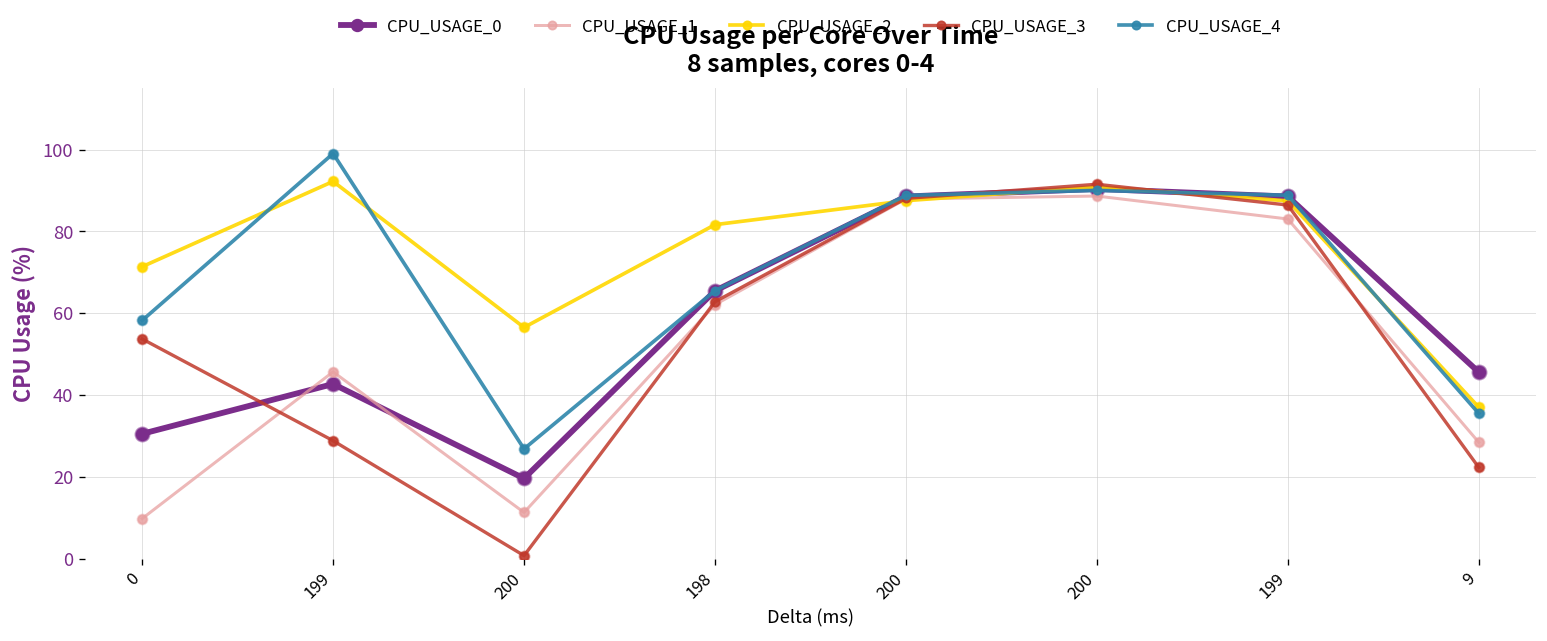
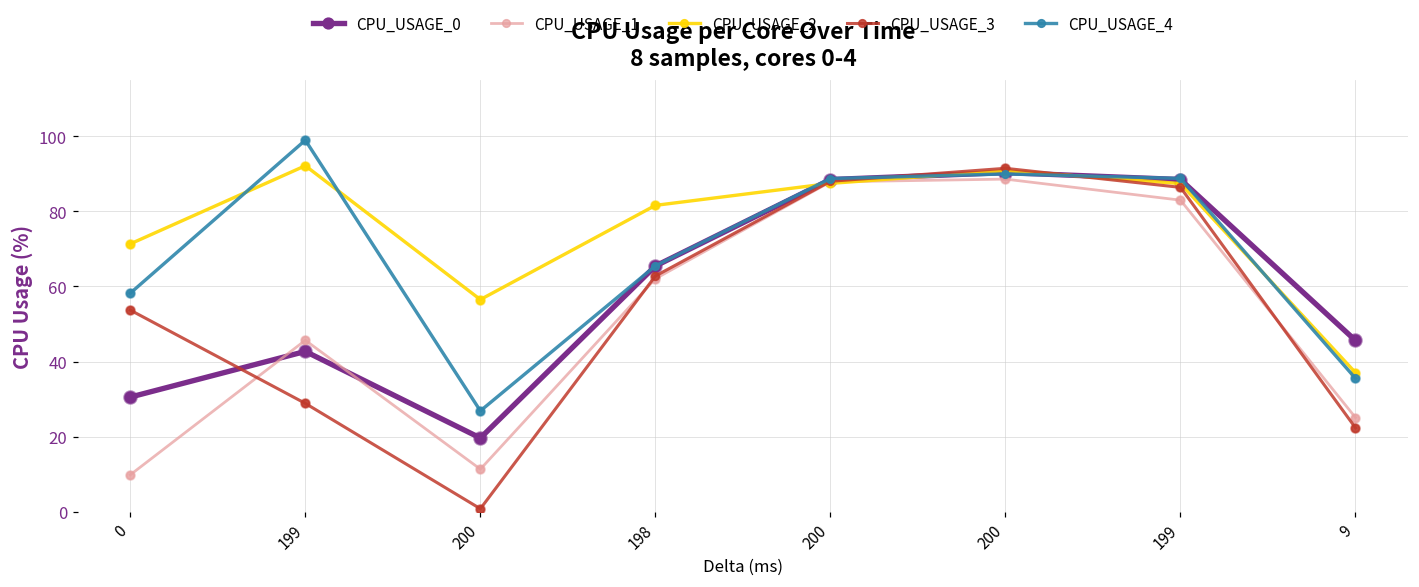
  {
    "CPU_USAGE_0": {
      "0": 31,
      "9": 46
    },
    "CPU_USAGE_1": {
      "0": 10,
-     "9": 28
+     "9": 25
    },
    "CPU_USAGE_2": {
      "0": 71,
      "198": 82,
      "9": 37
    },
    "CPU_USAGE_3": {
      "0": 54,
      "9": 22
    },
    "CPU_USAGE_4": {
      "0": 58,
      "9": 36
    }
  }
